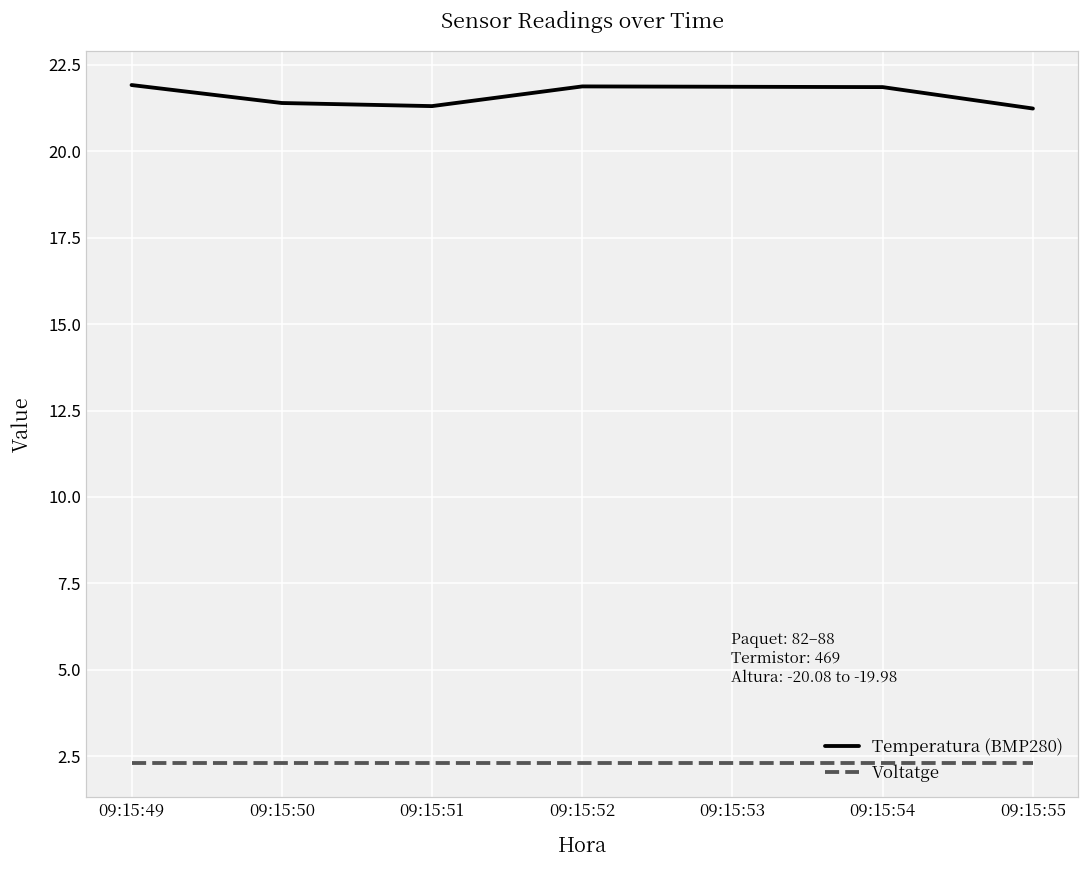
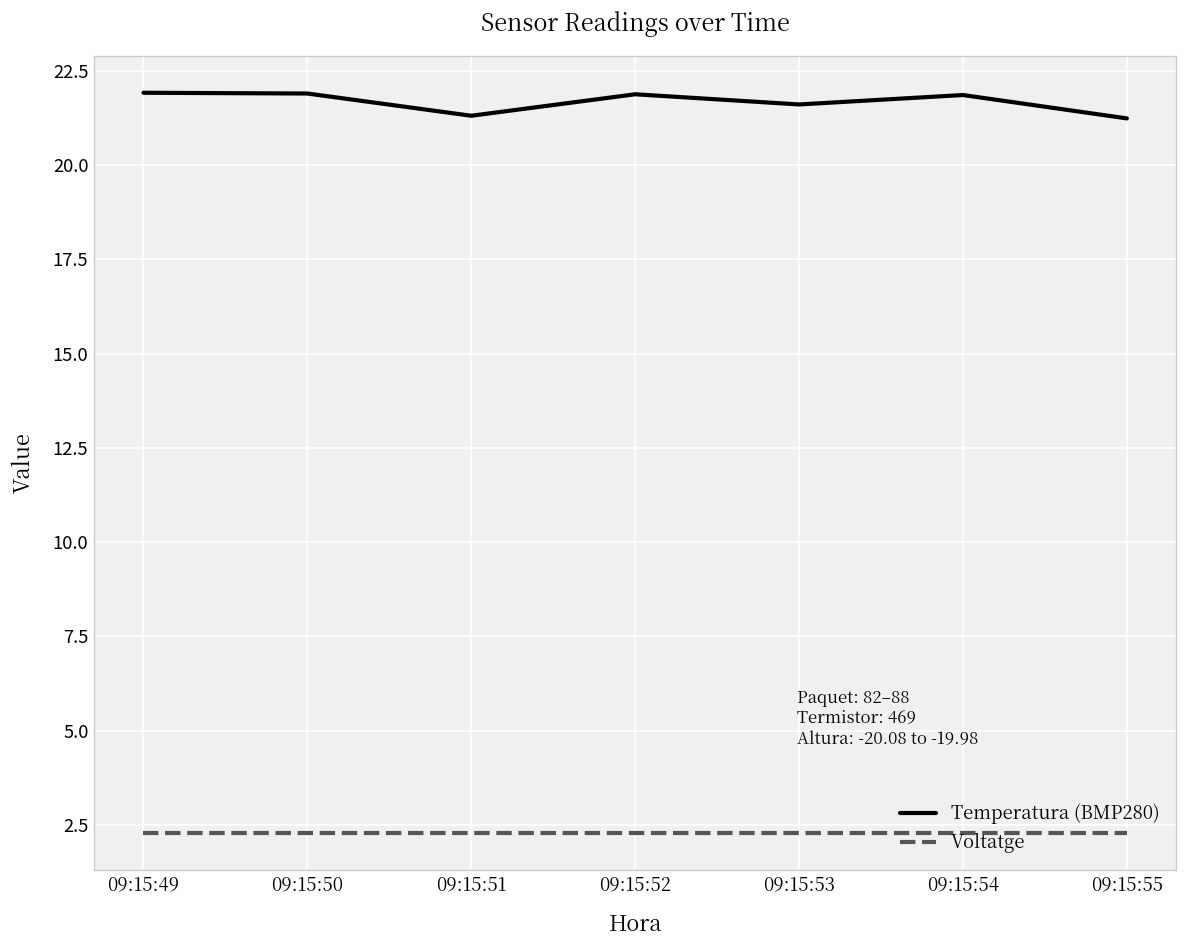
  {
    "Temperatura (BMP280)": {
      "09:15:49": 21.9,
-     "09:15:50": 21.4,
+     "09:15:50": 21.9,
      "09:15:51": 21.3,
      "09:15:52": 21.9,
-     "09:15:53": 21.9,
+     "09:15:53": 21.6,
      "09:15:54": 21.9,
      "09:15:55": 21.2
    },
    "Voltatge": {
      "09:15:49": 2.3,
      "09:15:50": 2.3,
      "09:15:51": 2.3,
      "09:15:52": 2.3,
      "09:15:53": 2.3,
      "09:15:54": 2.3,
      "09:15:55": 2.3
    }
  }
